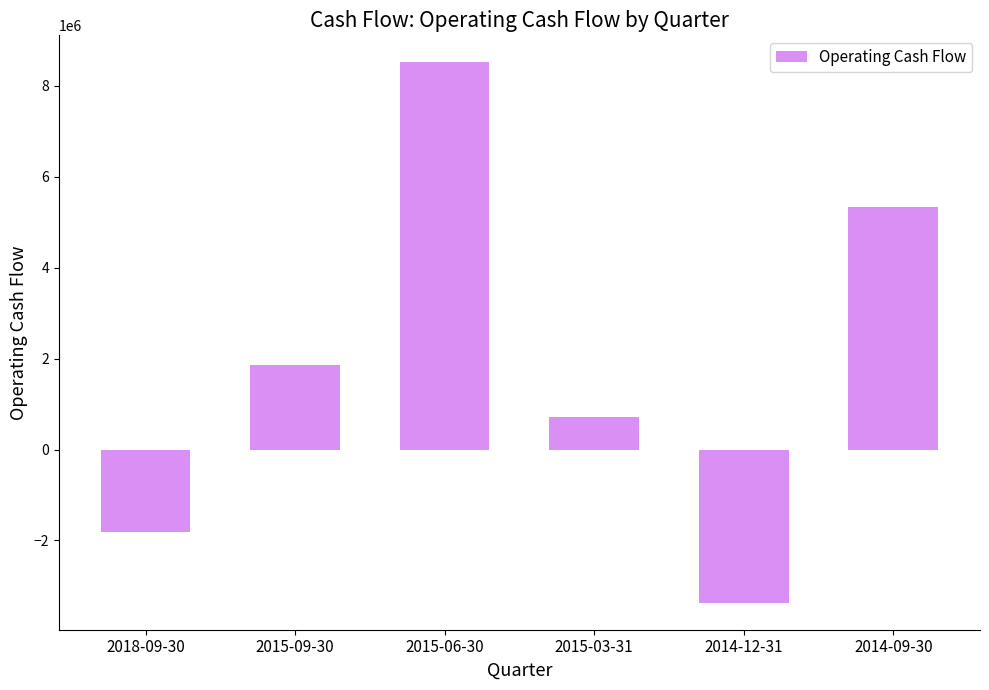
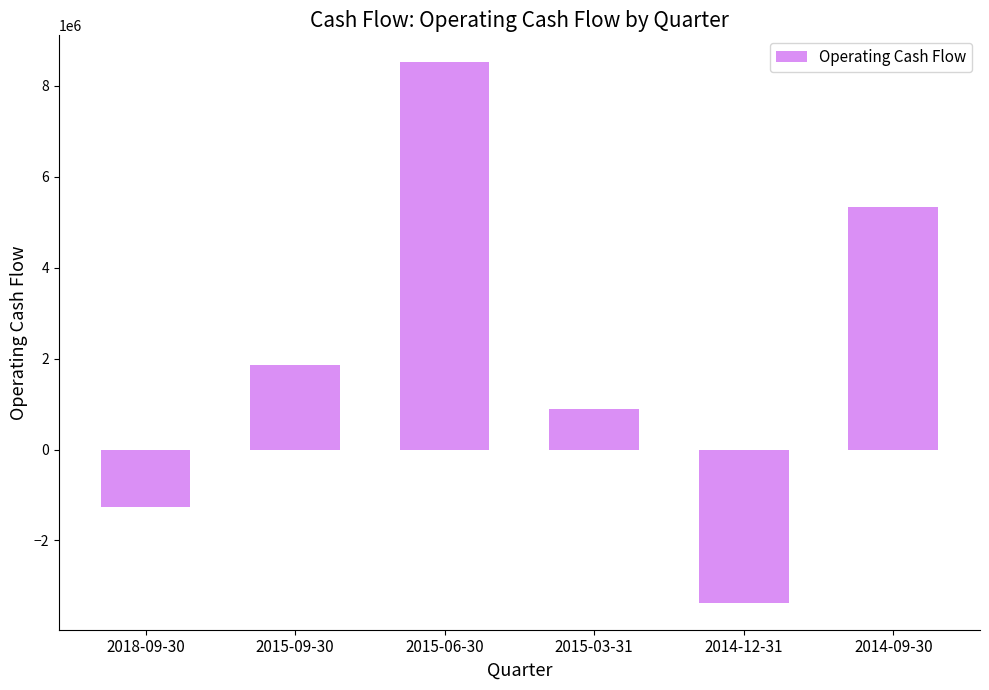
  {
-   "2018-09-30": -1800000,
+   "2018-09-30": -1300000,
    "2015-09-30": 1900000,
    "2015-06-30": 8500000,
-   "2015-03-31": 700000,
+   "2015-03-31": 900000,
    "2014-12-31": -3400000,
    "2014-09-30": 5300000
  }
